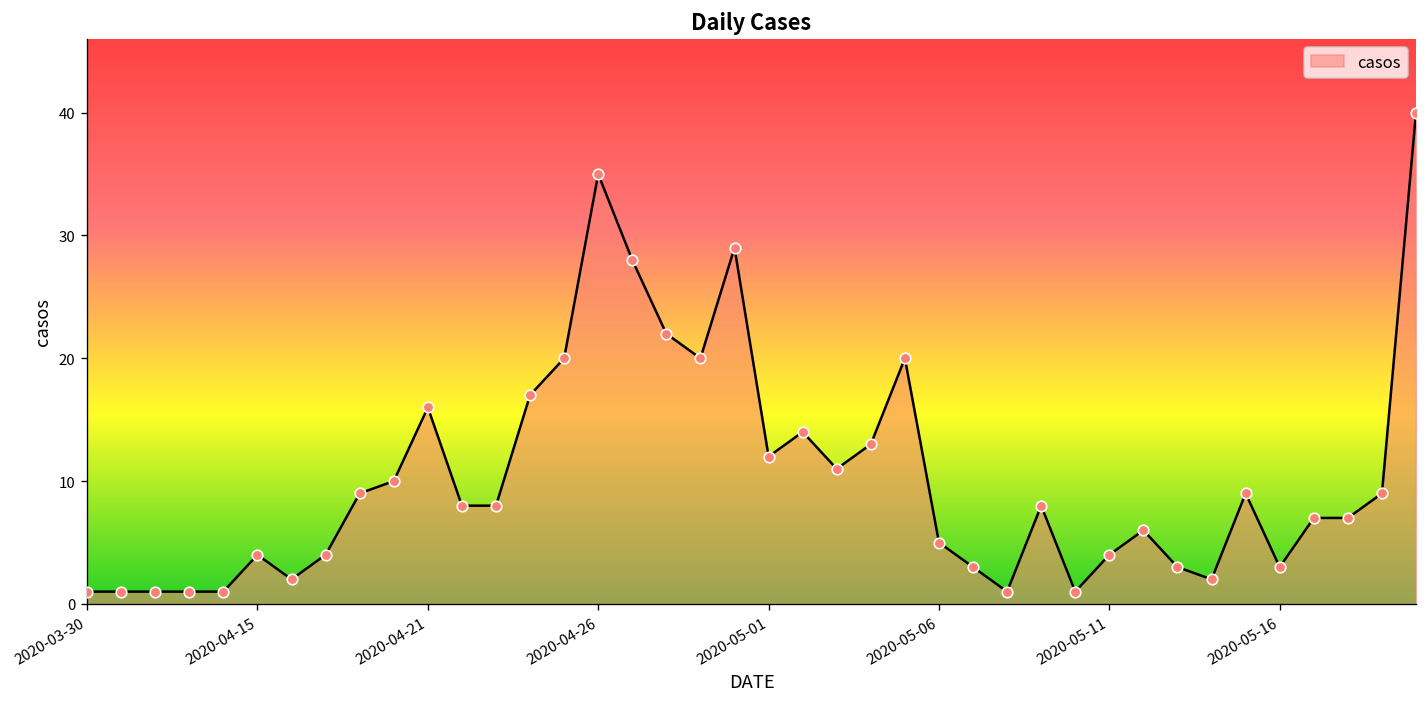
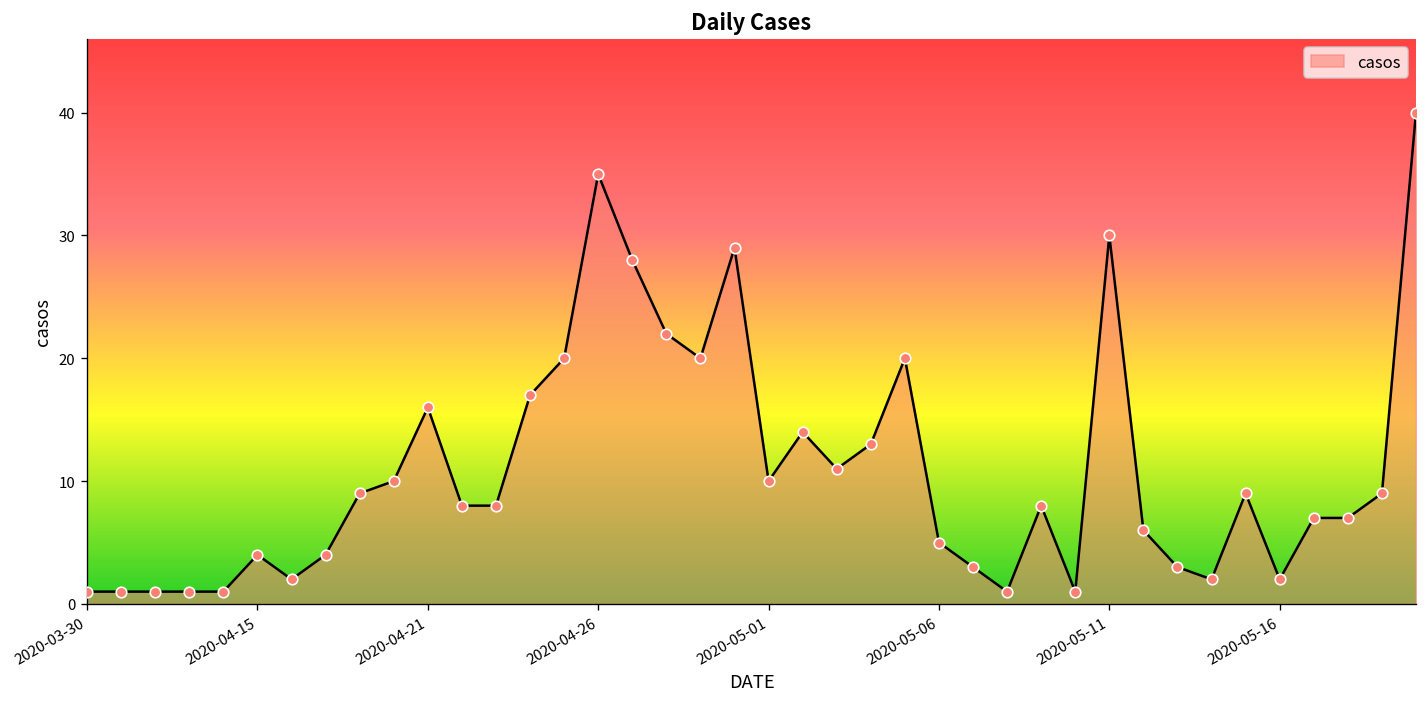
  {
    "2020-03-30": 1,
    "2020-04-15": 4,
    "2020-04-21": 16,
    "2020-04-26": 35,
-   "2020-05-01": 12,
+   "2020-05-01": 10,
    "2020-05-06": 5,
-   "2020-05-11": 4,
-   "2020-05-16": 3
+   "2020-05-11": 30,
+   "2020-05-16": 2
  }
